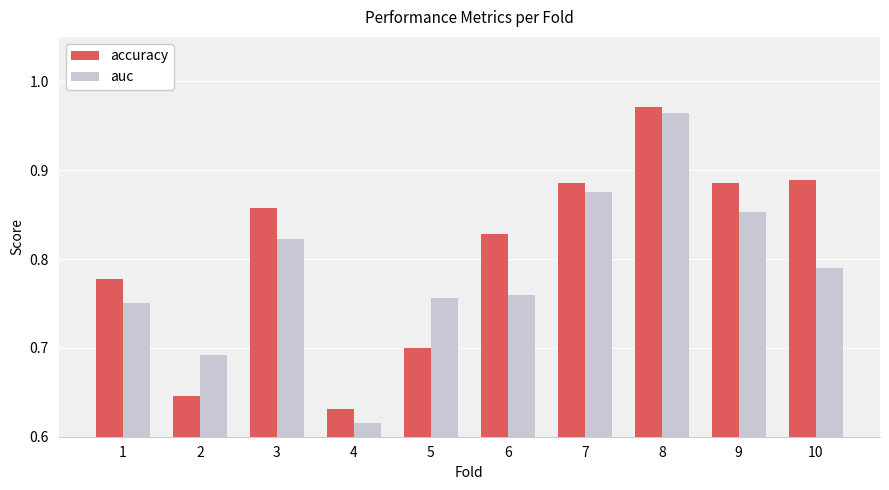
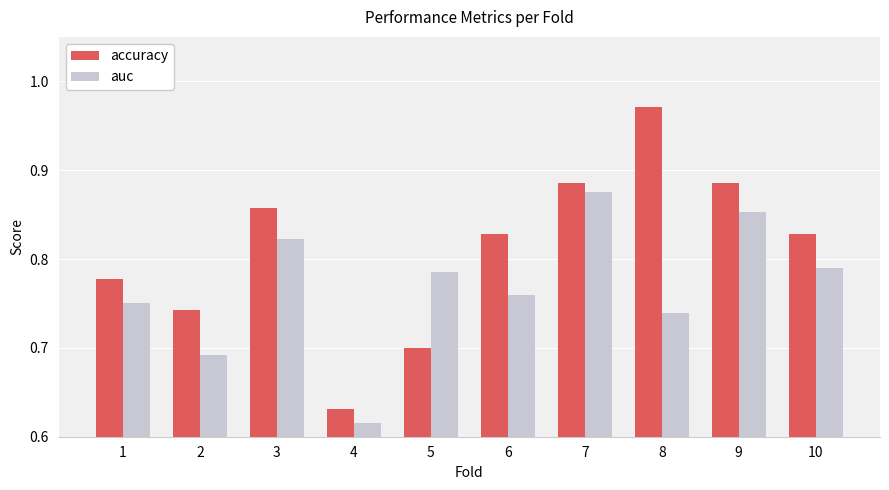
  {
    "accuracy": {
      "1": 0.78,
-     "2": 0.65,
+     "2": 0.74,
      "3": 0.86,
      "4": 0.63,
      "5": 0.70,
      "6": 0.83,
      "7": 0.89,
      "8": 0.97,
      "9": 0.89,
-     "10": 0.89
+     "10": 0.83
    },
    "auc": {
      "1": 0.75,
      "2": 0.69,
      "3": 0.82,
      "4": 0.62,
-     "5": 0.76,
+     "5": 0.79,
      "6": 0.76,
      "7": 0.88,
-     "8": 0.96,
+     "8": 0.74,
      "9": 0.85,
      "10": 0.79
    }
  }
